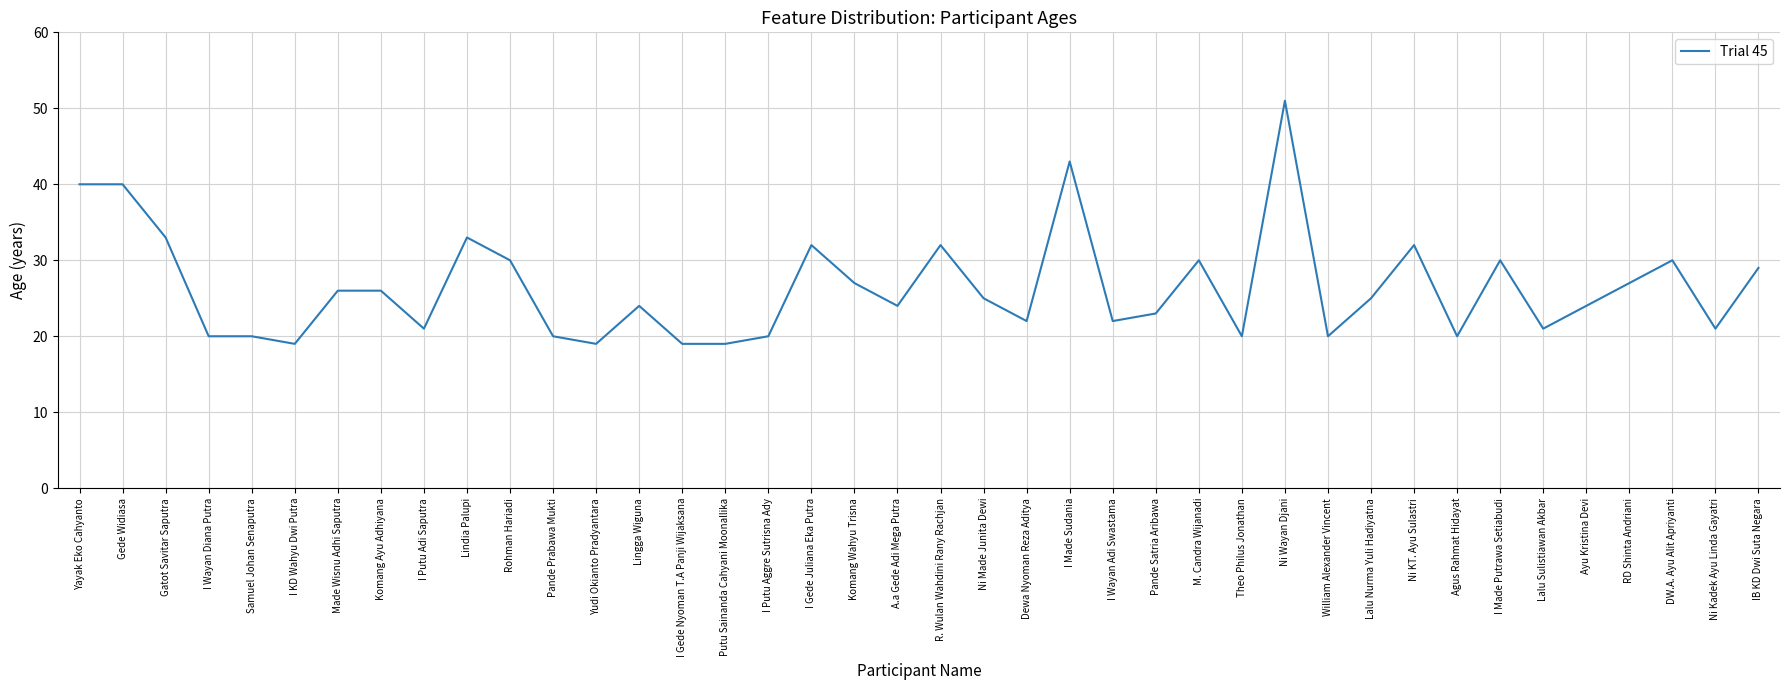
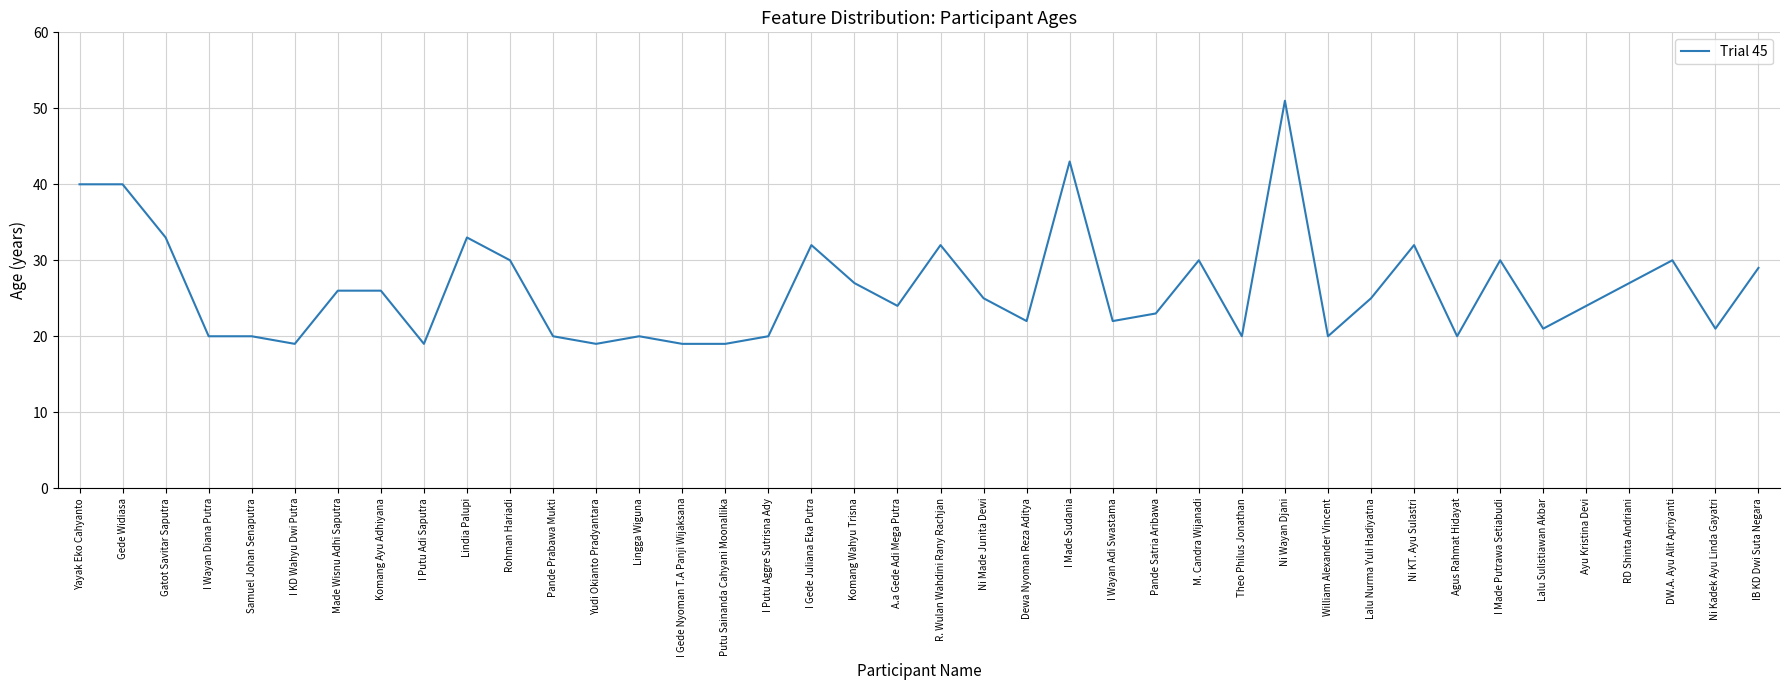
  {
    "Yayak Eko Cahyanto": 40,
    "Gede Widiasa": 40,
    "Gatot Savitar Saputra": 33,
    "I Wayan Diana Putra": 20,
    "Samuel Johan Senaputra": 20,
    "I KD Wahyu Dwi Putra": 19,
    "Made Wisnu Adhi Saputra": 26,
    "Komang Ayu Adhiyana": 26,
-   "I Putu Adi Saputra": 21,
+   "I Putu Adi Saputra": 19,
    "Lindia Palupi": 33,
    "Rohman Hariadi": 30,
    "Pande Prabawa Mukti": 20,
    "Yudi Okianto Pradyantara": 19,
-   "Lingga Wiguna": 24,
+   "Lingga Wiguna": 20,
    "I Gede Nyoman T.A Panji Wijaksana": 19,
    "Putu Sainanda Cahyani Moonallika": 19,
    "I Putu Aggre Sutrisna Ady": 20,
    "I Gede Juliana Eka Putra": 32,
    "Komang Wahyu Trisna": 27,
    "A.a Gede Adi Mega Putra": 24,
    "R. Wulan Wahdini Rany Rachjan": 32,
    "Ni Made Junita Dewi": 25,
    "Dewa Nyoman Reza Aditya": 22,
    "I Made Sudania": 43,
    "I Wayan Adi Swastama": 22,
    "Pande Satria Aribawa": 23,
    "M. Candra Wijanadi": 30,
    "Theo Philus Jonathan": 20,
    "Ni Wayan Djani": 51,
    "William Alexander Vincent": 20,
    "Lalu Nurma Yuli Hadiyatna": 25,
    "Ni KT. Ayu Sulastri": 32,
    "Agus Rahmat Hidayat": 20,
    "I Made Putrawa Setiabudi": 30,
    "Lalu Sulistiawan Akbar": 21,
    "Ayu Kristina Devi": 24,
    "RD Shinta Andriani": 27,
    "DW.A. Ayu Alit Apriyanti": 30,
    "Ni Kadek Ayu Linda Gayatri": 21,
    "IB KD Dwi Suta Negara": 29
  }
